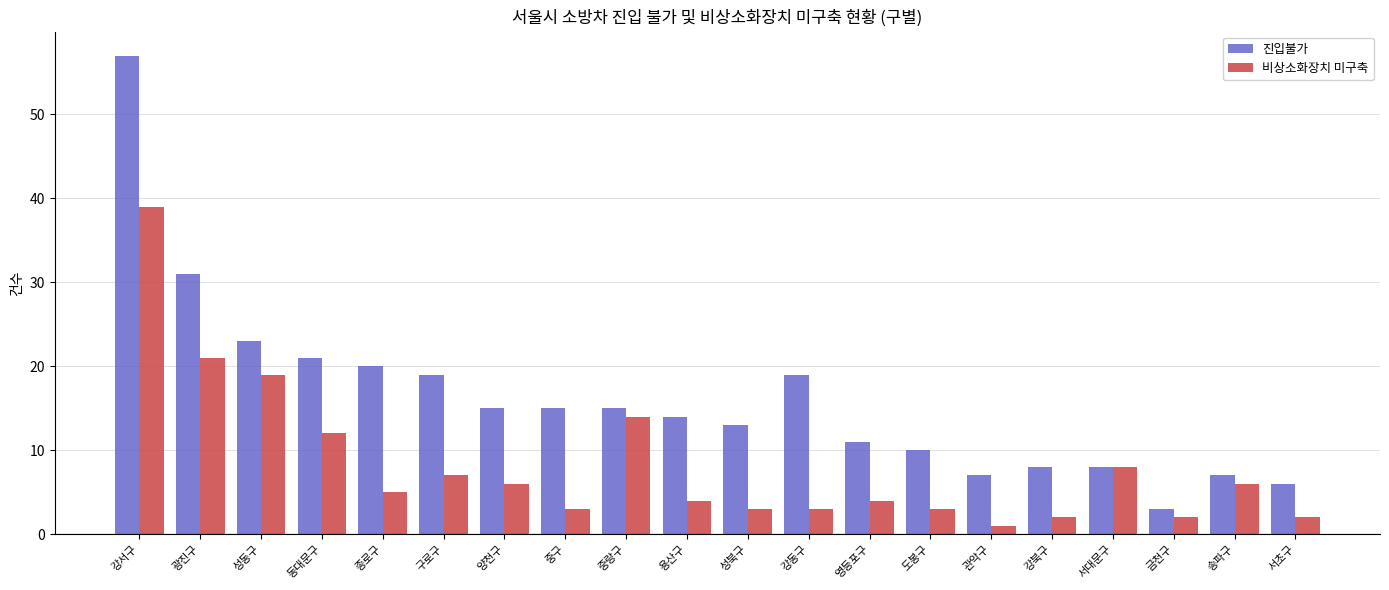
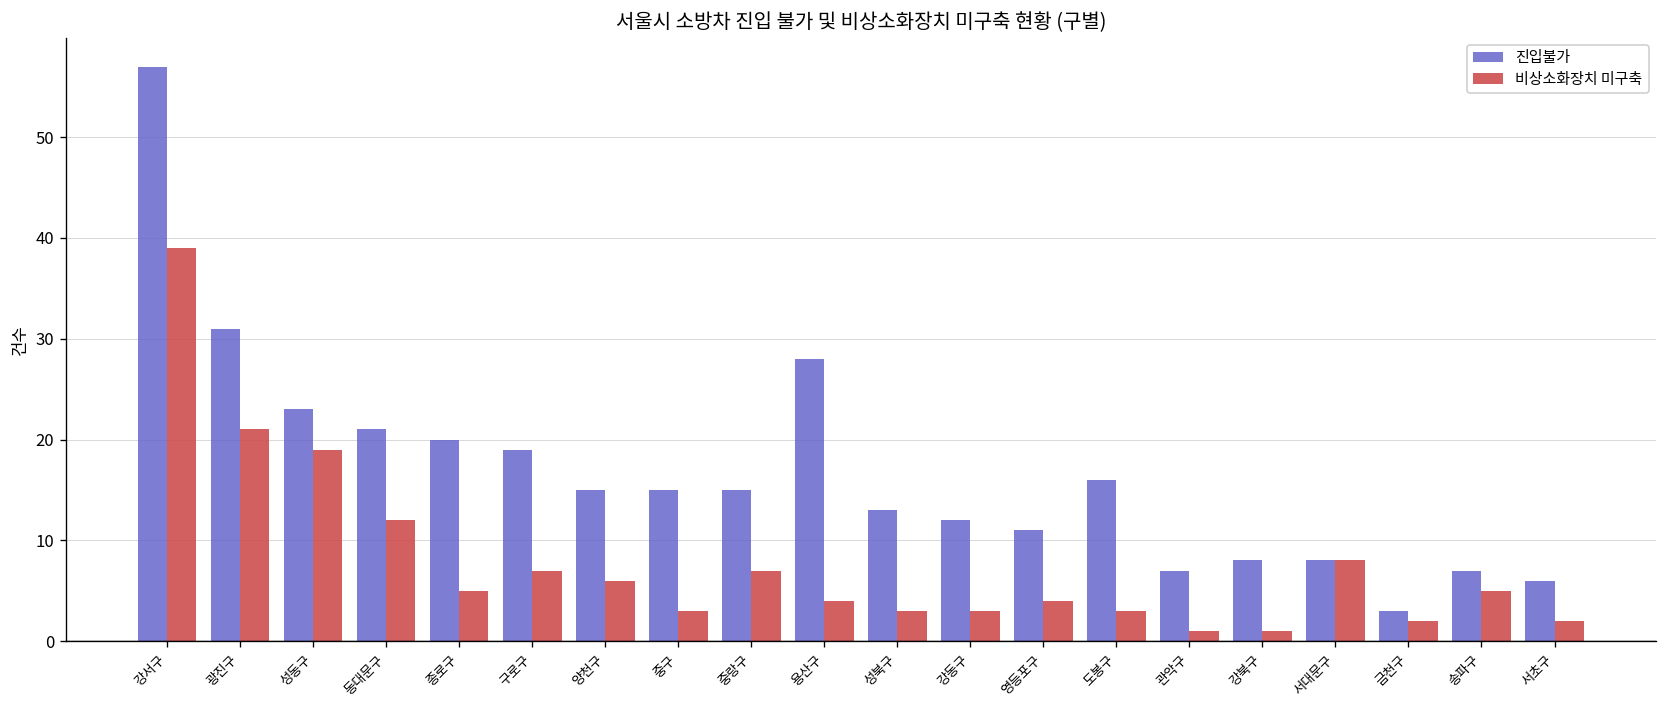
  {
    "진입불가": {
      "강서구": 57,
      "광진구": 31,
      "성동구": 23,
      "동대문구": 21,
      "종로구": 20,
      "구로구": 19,
      "양천구": 15,
      "중구": 15,
      "중랑구": 15,
-     "용산구": 14,
+     "용산구": 28,
      "성북구": 13,
-     "강동구": 19,
+     "강동구": 12,
      "영등포구": 11,
-     "도봉구": 10,
+     "도봉구": 16,
      "관악구": 7,
      "강북구": 8,
      "서대문구": 8,
      "금천구": 3,
      "송파구": 7,
      "서초구": 6
    },
    "비상소화장치 미구축": {
      "강서구": 39,
      "광진구": 21,
      "성동구": 19,
      "동대문구": 12,
      "종로구": 5,
      "구로구": 7,
      "양천구": 6,
      "중구": 3,
-     "중랑구": 14,
+     "중랑구": 7,
      "용산구": 4,
      "성북구": 3,
      "강동구": 3,
      "영등포구": 4,
      "도봉구": 3,
      "관악구": 1,
-     "강북구": 2,
+     "강북구": 1,
      "서대문구": 8,
      "금천구": 2,
-     "송파구": 6,
+     "송파구": 5,
      "서초구": 2
    }
  }
